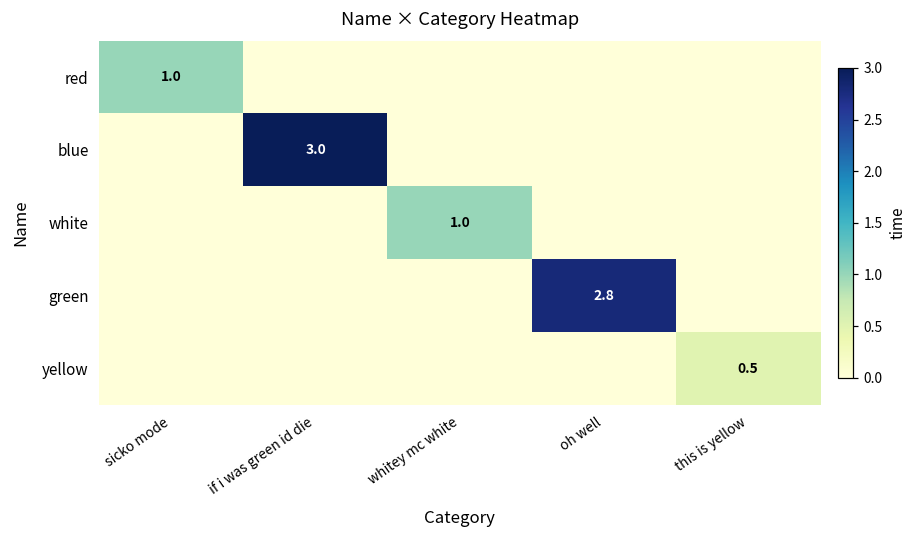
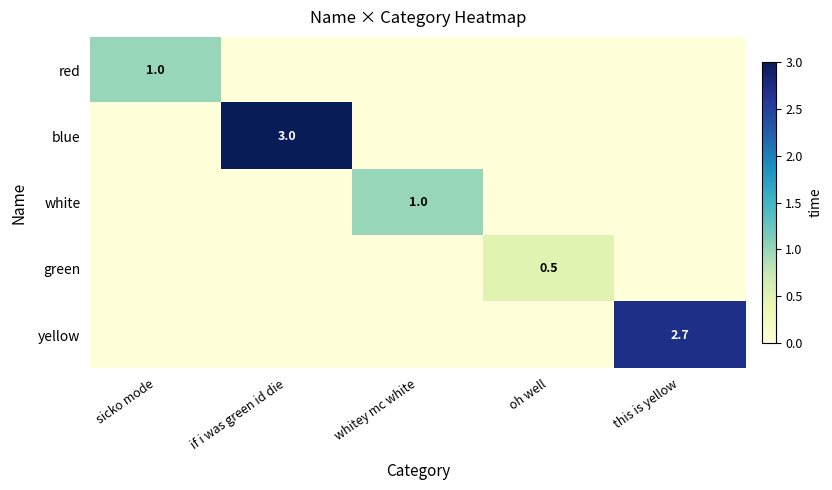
  {
    "red": {
      "sicko mode": 1.0
    },
    "blue": {
      "if i was green id die": 3.0
    },
    "white": {
      "whitey mc white": 1.0
    },
    "green": {
-     "oh well": 2.8
+     "oh well": 0.5
    },
    "yellow": {
-     "this is yellow": 0.5
+     "this is yellow": 2.7
    }
  }
